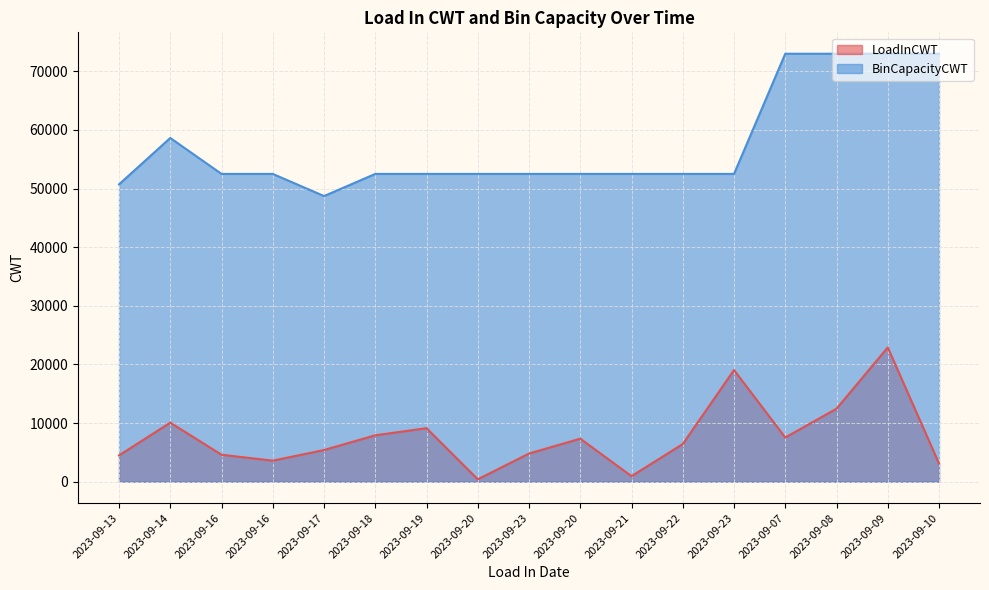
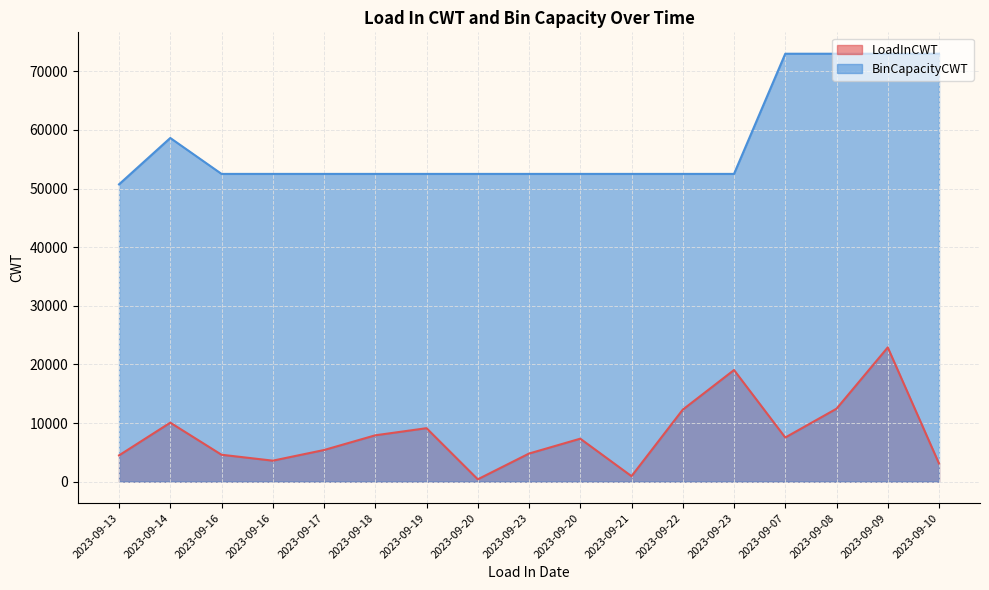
  {
    "LoadInCWT": {
      "2023-09-13": 4000,
      "2023-09-14": 10000,
      "2023-09-17": 5000,
      "2023-09-18": 8000,
      "2023-09-19": 9000,
      "2023-09-21": 1000,
-     "2023-09-22": 6000,
+     "2023-09-22": 12000,
      "2023-09-07": 8000,
      "2023-09-08": 12000,
      "2023-09-09": 23000,
      "2023-09-10": 3000
    },
    "BinCapacityCWT": {
      "2023-09-13": 51000,
      "2023-09-14": 59000,
-     "2023-09-17": 49000,
+     "2023-09-17": 53000,
      "2023-09-18": 53000,
      "2023-09-19": 53000,
      "2023-09-21": 53000,
      "2023-09-22": 53000,
      "2023-09-07": 73000
    }
  }
